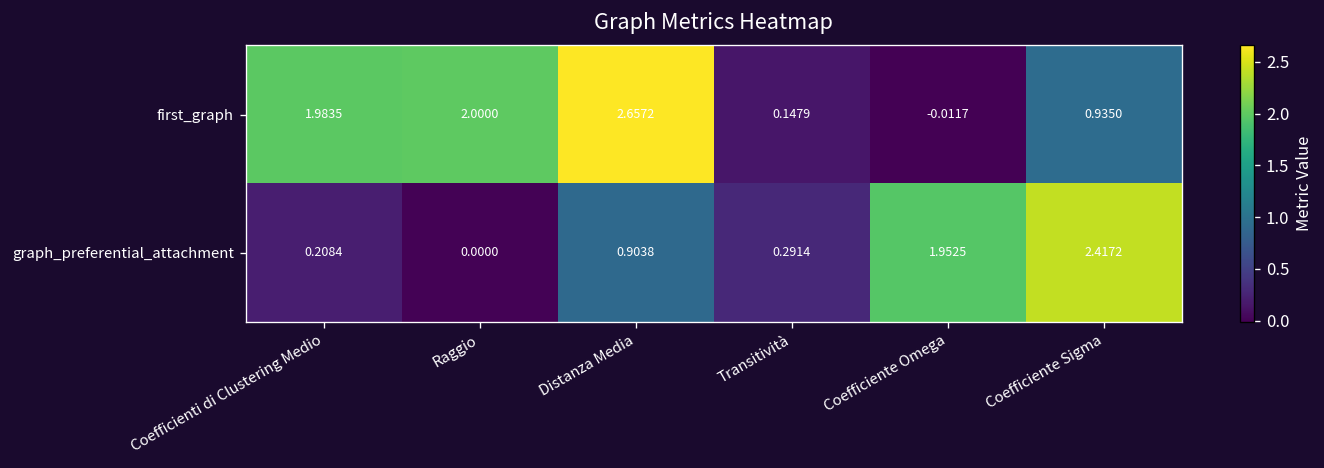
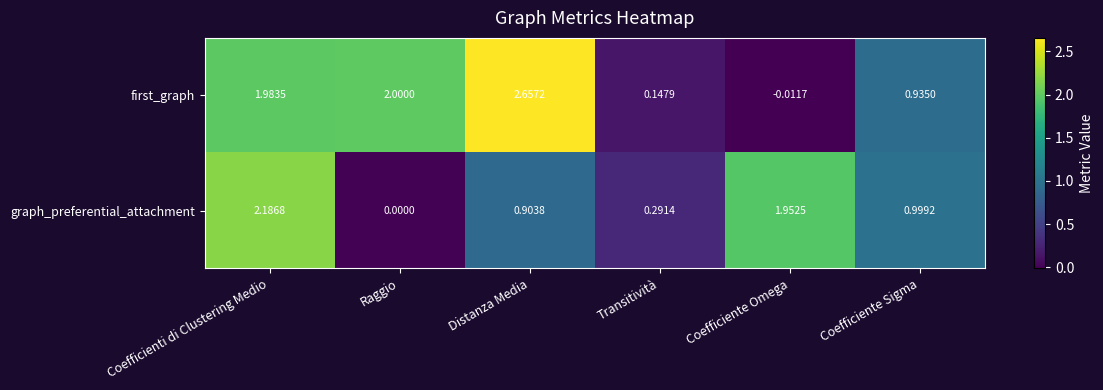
  {
    "graph_preferential_attachment": {
-     "Coefficienti di Clustering Medio": 0.2084,
-     "Coefficiente Sigma": 2.4172
+     "Coefficienti di Clustering Medio": 2.1868,
+     "Coefficiente Sigma": 0.9992
    }
  }
